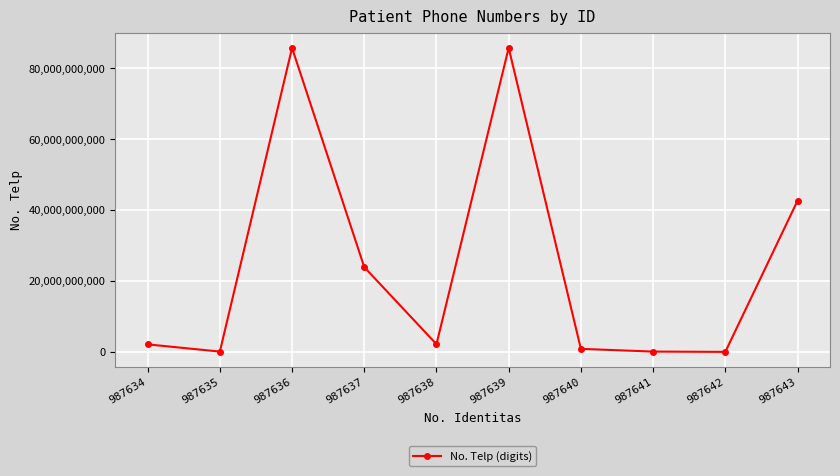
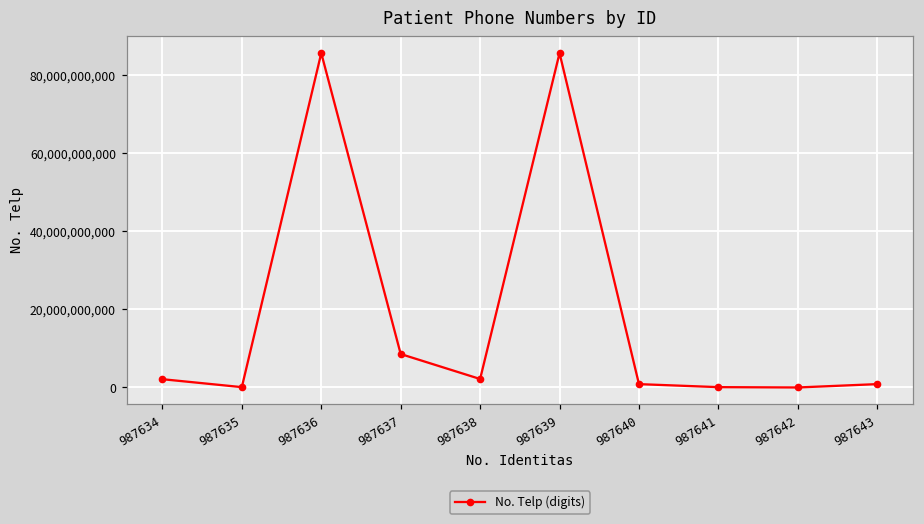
  {
    "987634": "2,000,000,000",
    "987635": "0",
    "987636": "86,000,000,000",
-   "987637": "24,000,000,000",
+   "987637": "9,000,000,000",
    "987638": "2,000,000,000",
    "987639": "86,000,000,000",
    "987640": "1,000,000,000",
    "987641": "0",
    "987642": "0",
-   "987643": "43,000,000,000"
+   "987643": "1,000,000,000"
  }
